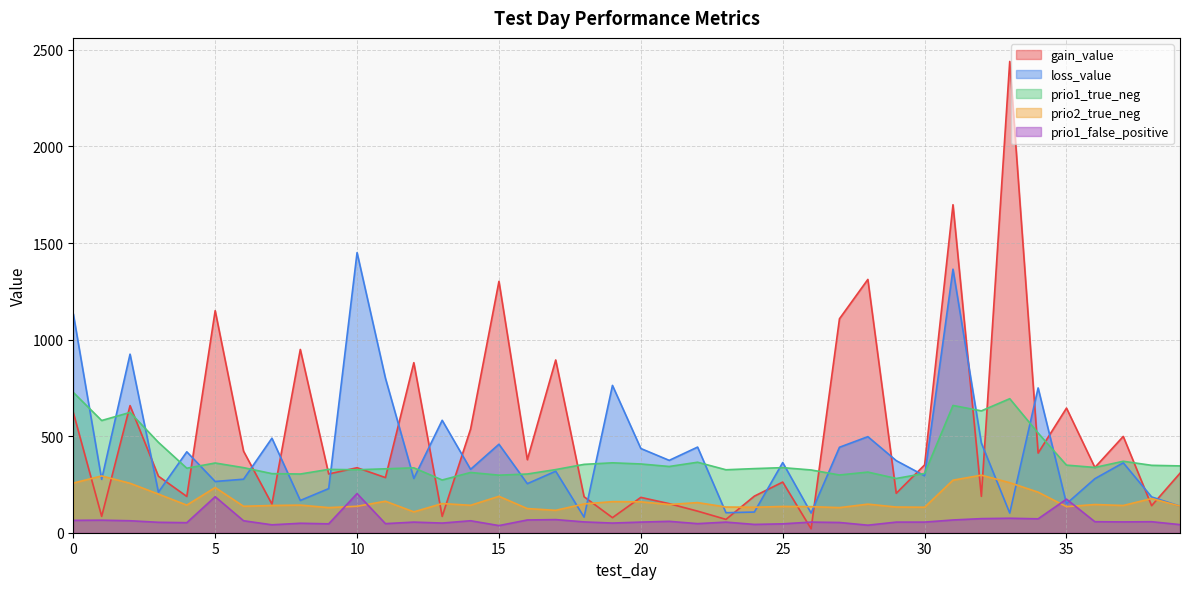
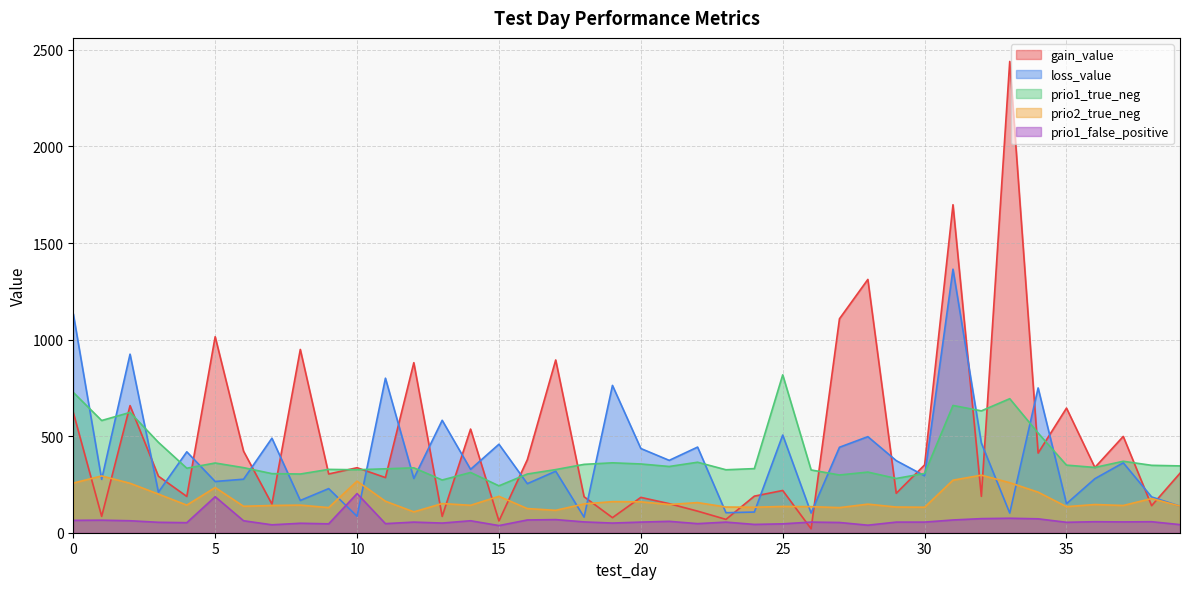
  {
    "gain_value": {
      "0": 620,
-     "5": 1150,
-     "15": 1300,
+     "5": 1010,
+     "15": 60,
      "20": 180,
-     "25": 260,
+     "25": 220,
      "30": 350,
      "35": 650
    },
    "loss_value": {
      "0": 1130,
      "5": 270,
-     "10": 1450,
+     "10": 90,
      "15": 460,
      "20": 440,
-     "25": 360,
+     "25": 510,
      "35": 150
    },
    "prio1_true_neg": {
      "0": 730,
      "5": 360,
-     "15": 300,
+     "15": 240,
      "20": 360,
-     "25": 340,
+     "25": 820,
      "35": 350
    },
    "prio2_true_neg": {
      "0": 260,
      "5": 230,
-     "10": 140,
+     "10": 270,
      "15": 190,
      "20": 160,
      "25": 140,
      "30": 130,
      "35": 140
    },
    "prio1_false_positive": {
      "0": 60,
      "5": 190,
      "10": 200,
      "15": 40,
      "20": 60,
      "25": 50,
      "30": 60,
-     "35": 170
+     "35": 50
    }
  }
